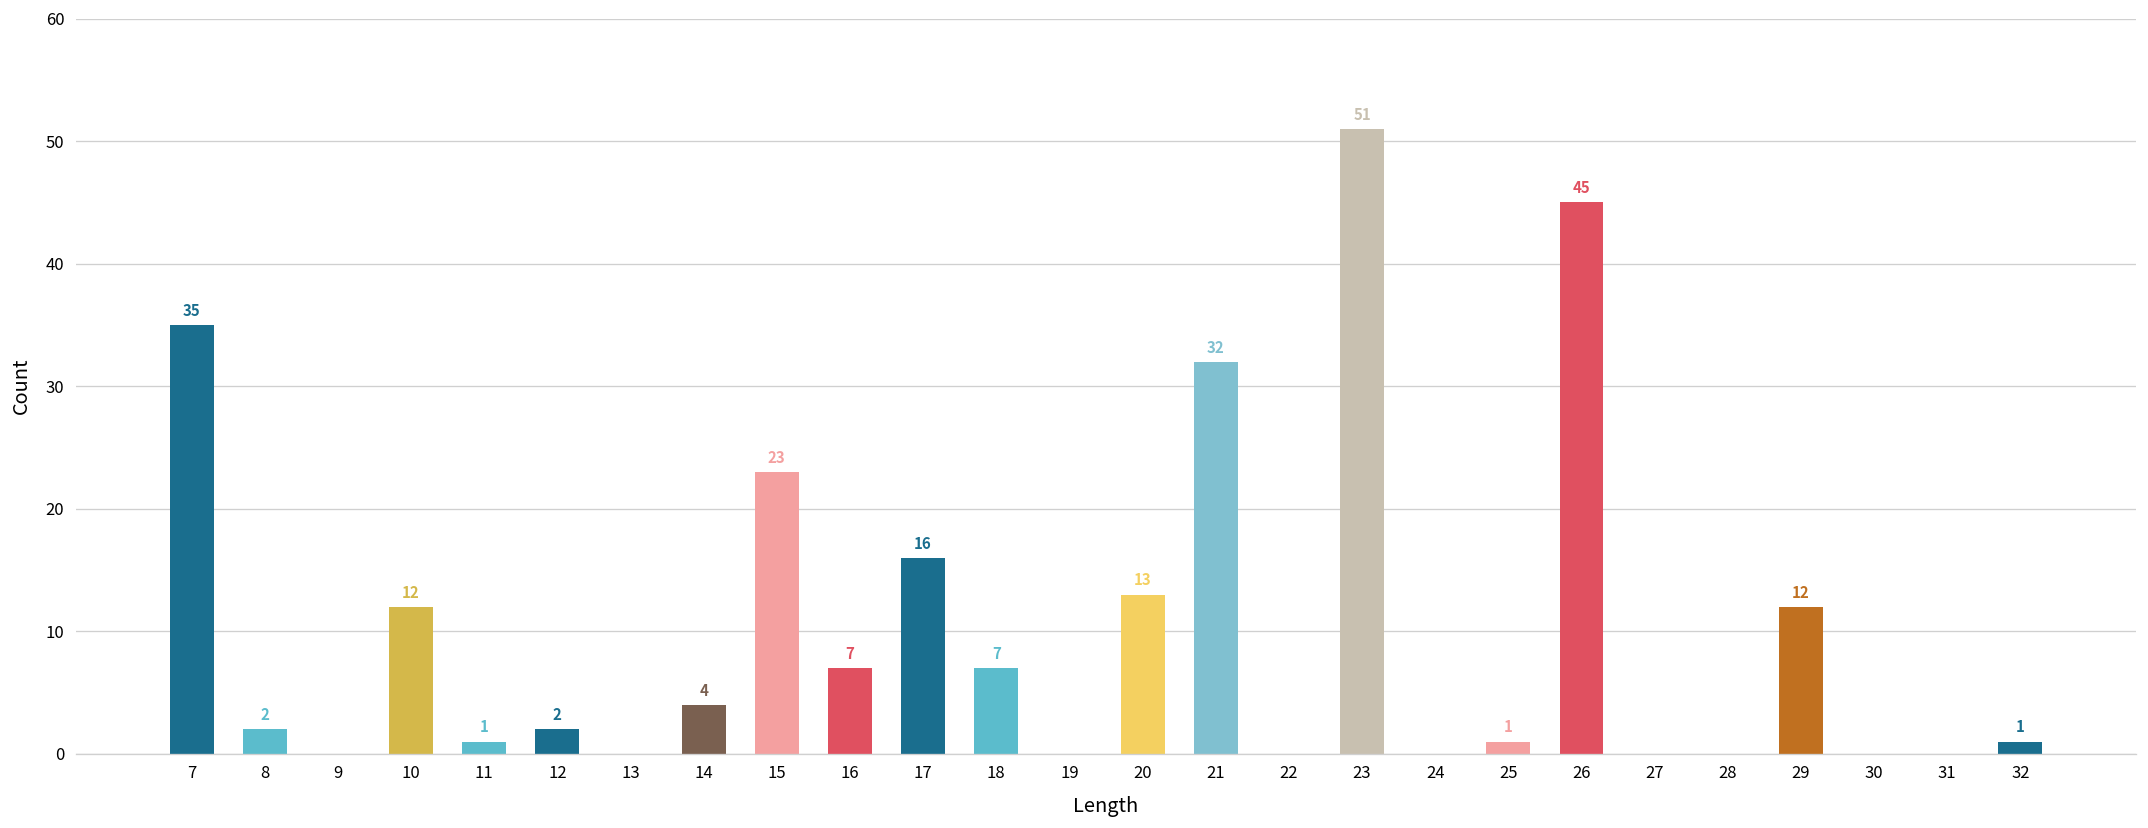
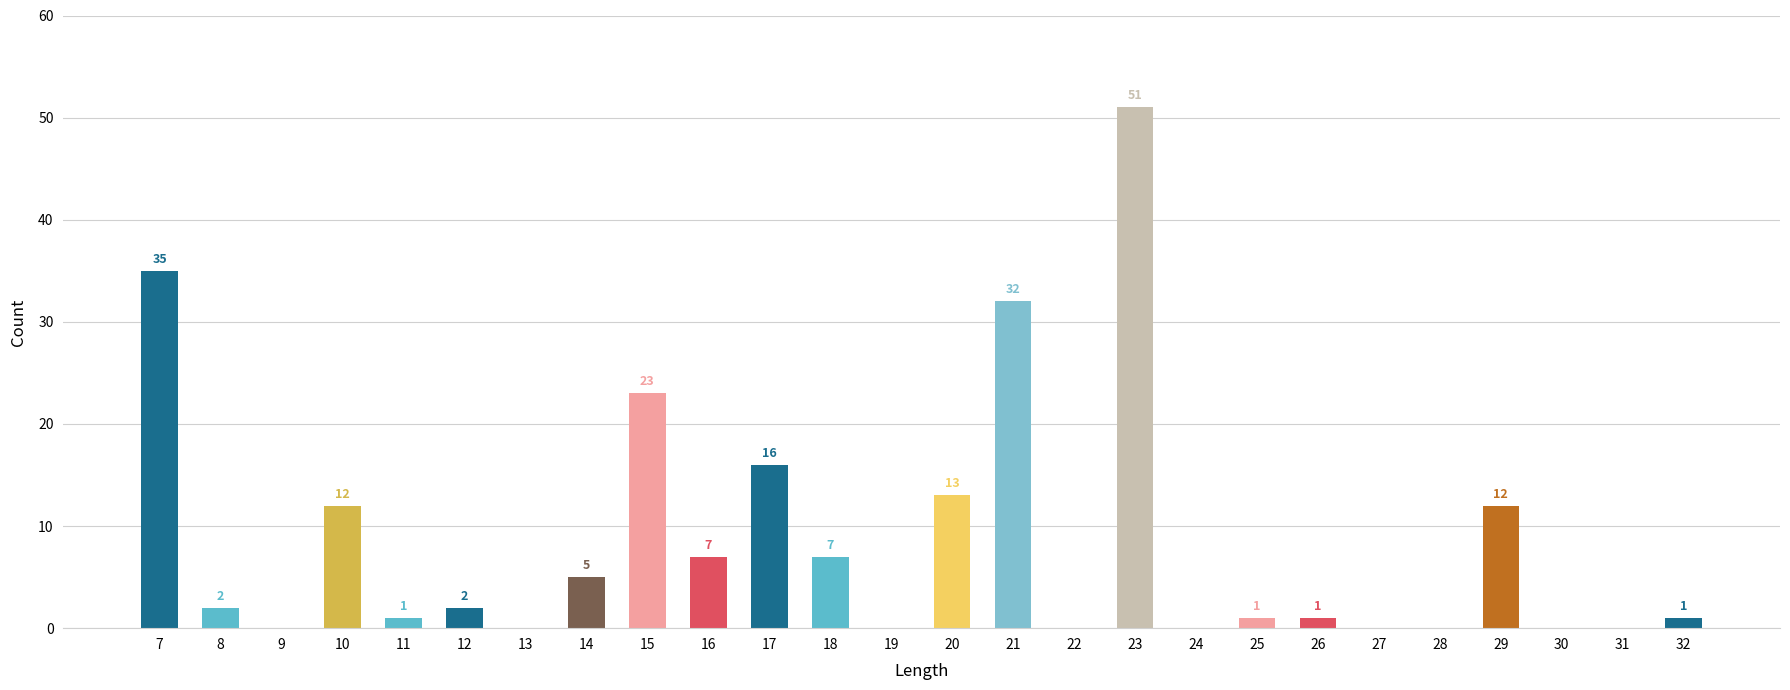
  {
    "7": 35,
    "8": 2,
    "10": 12,
    "11": 1,
    "12": 2,
-   "14": 4,
+   "14": 5,
    "15": 23,
    "16": 7,
    "17": 16,
    "18": 7,
    "20": 13,
    "21": 32,
    "23": 51,
    "25": 1,
-   "26": 45,
+   "26": 1,
    "29": 12,
    "32": 1
  }
